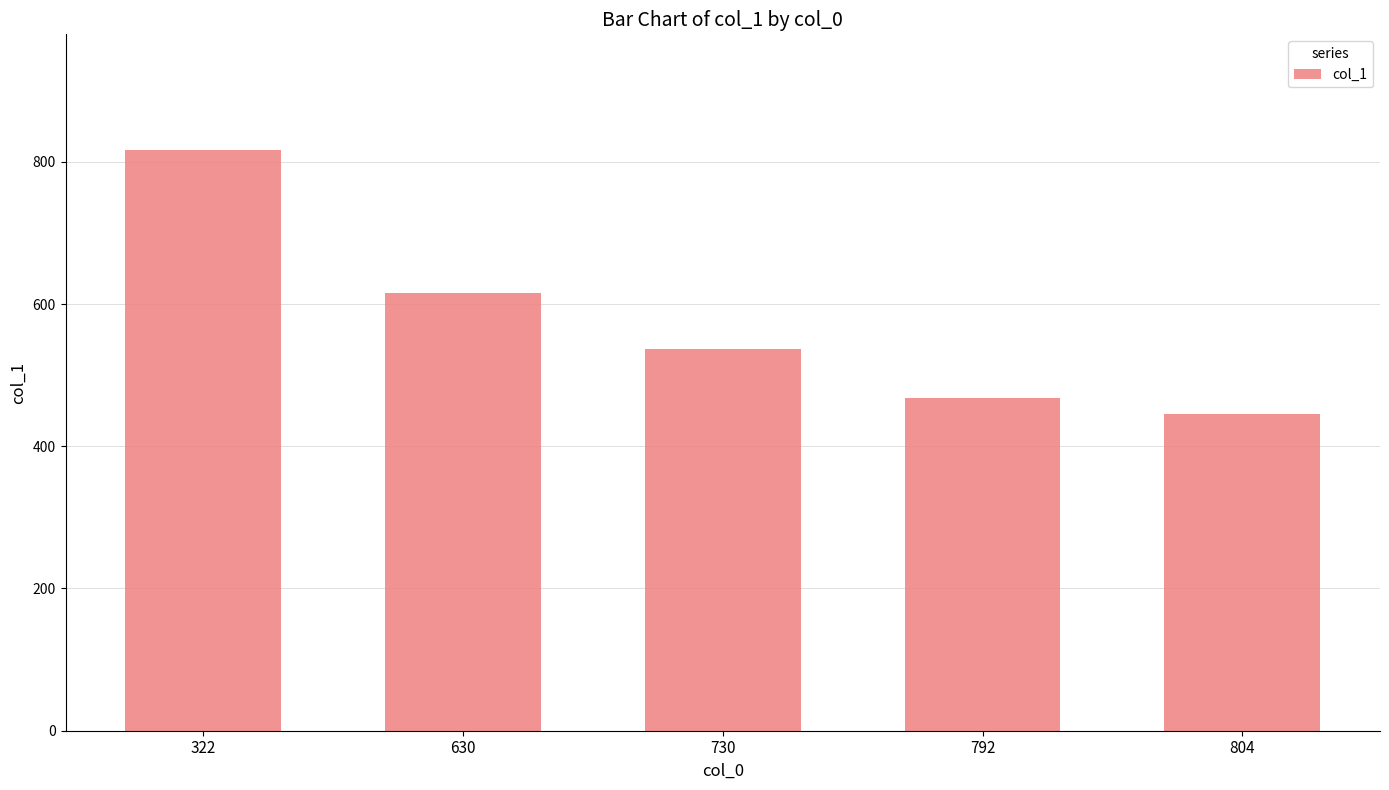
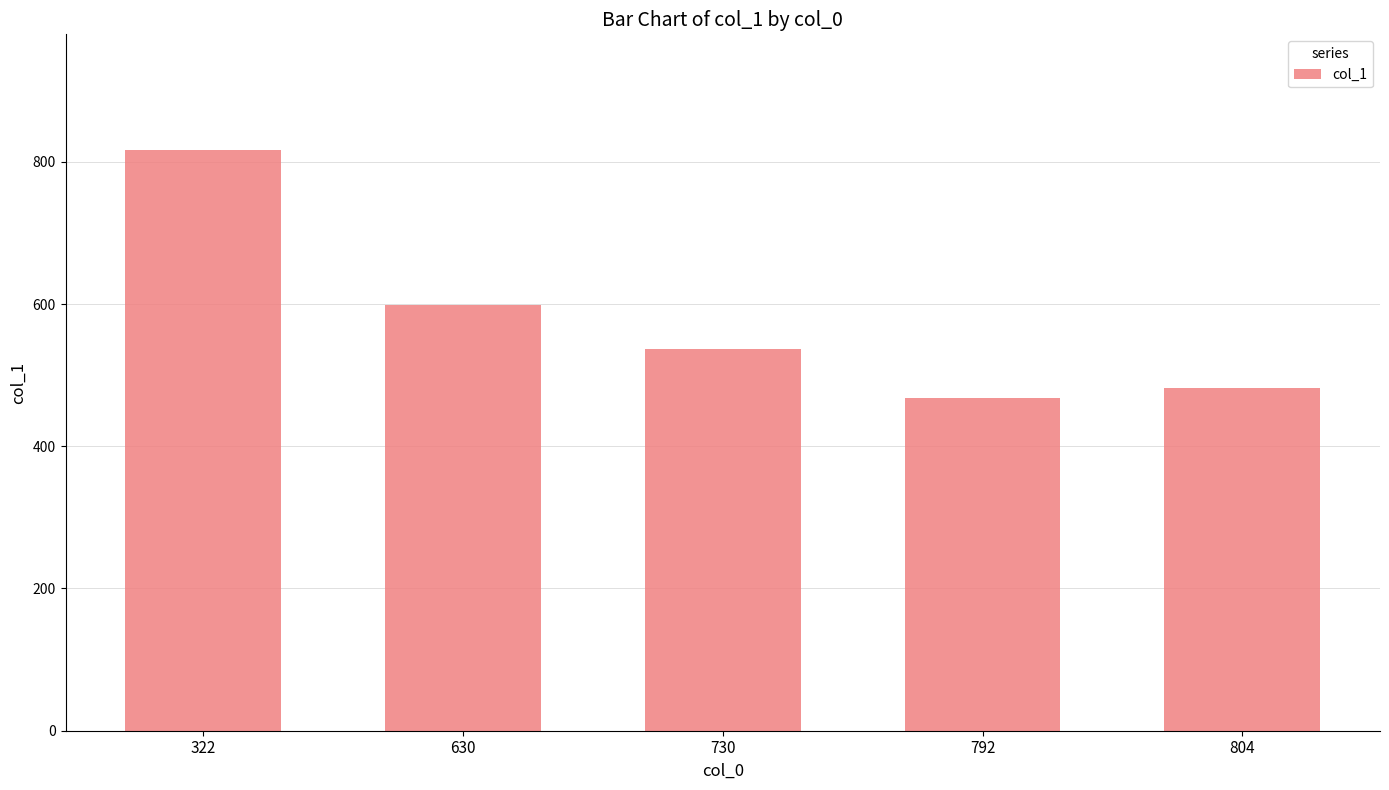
  {
    "322": 820,
-   "630": 620,
+   "630": 600,
    "730": 540,
    "792": 470,
-   "804": 450
+   "804": 480
  }
